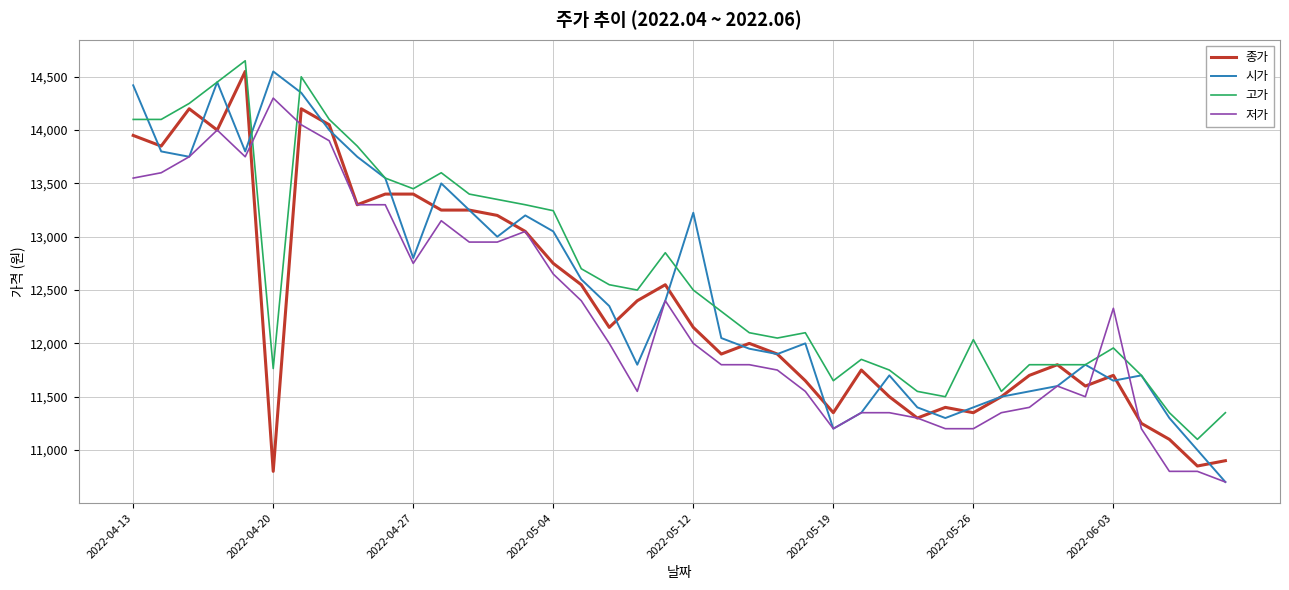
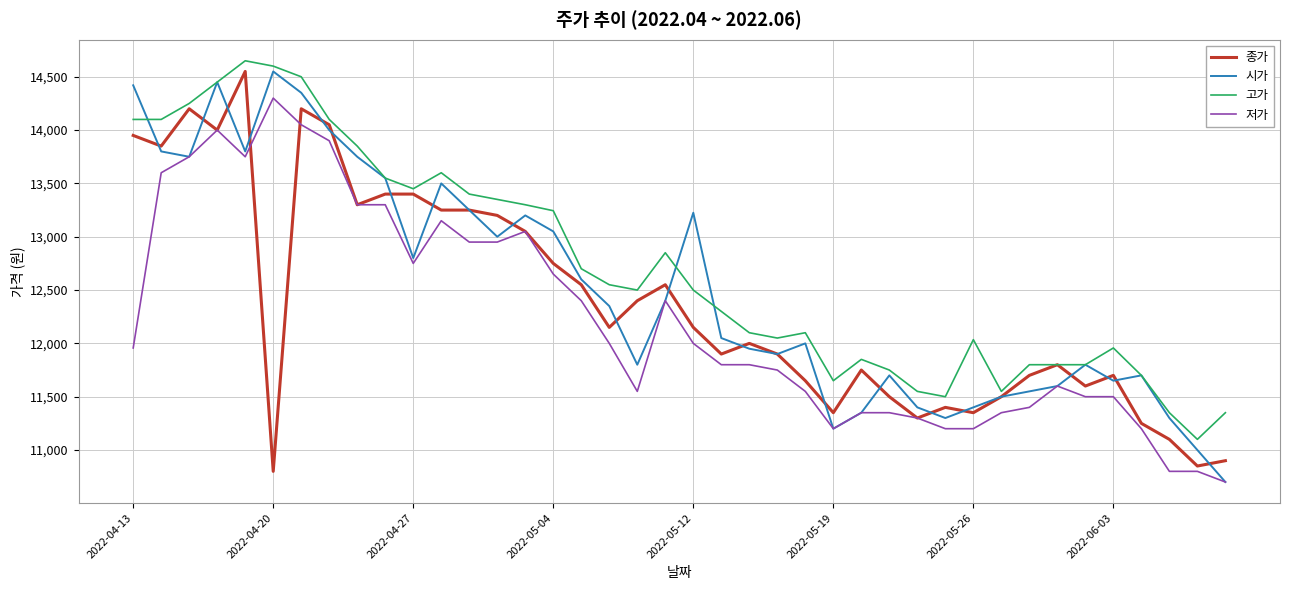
  {
    "종가": {
      "2022-04-13": "13,950",
      "2022-04-20": "10,800",
      "2022-04-27": "13,400",
      "2022-05-04": "12,750",
      "2022-05-12": "12,150",
      "2022-05-19": "11,350",
      "2022-05-26": "11,350",
      "2022-06-03": "11,700"
    },
    "시가": {
      "2022-04-13": "14,420",
      "2022-04-20": "14,550",
      "2022-04-27": "12,800",
      "2022-05-04": "13,050",
      "2022-05-12": "13,230",
      "2022-05-26": "11,400",
      "2022-06-03": "11,650"
    },
    "고가": {
      "2022-04-13": "14,100",
-     "2022-04-20": "11,760",
+     "2022-04-20": "14,600",
      "2022-04-27": "13,450",
      "2022-05-04": "13,240",
      "2022-05-12": "12,500",
      "2022-05-19": "11,650",
      "2022-05-26": "12,040",
      "2022-06-03": "11,960"
    },
    "저가": {
-     "2022-04-13": "13,550",
+     "2022-04-13": "11,960",
      "2022-04-20": "14,300",
      "2022-04-27": "12,750",
      "2022-05-04": "12,650",
      "2022-05-12": "12,000",
      "2022-05-26": "11,200",
-     "2022-06-03": "12,330"
+     "2022-06-03": "11,500"
    }
  }
